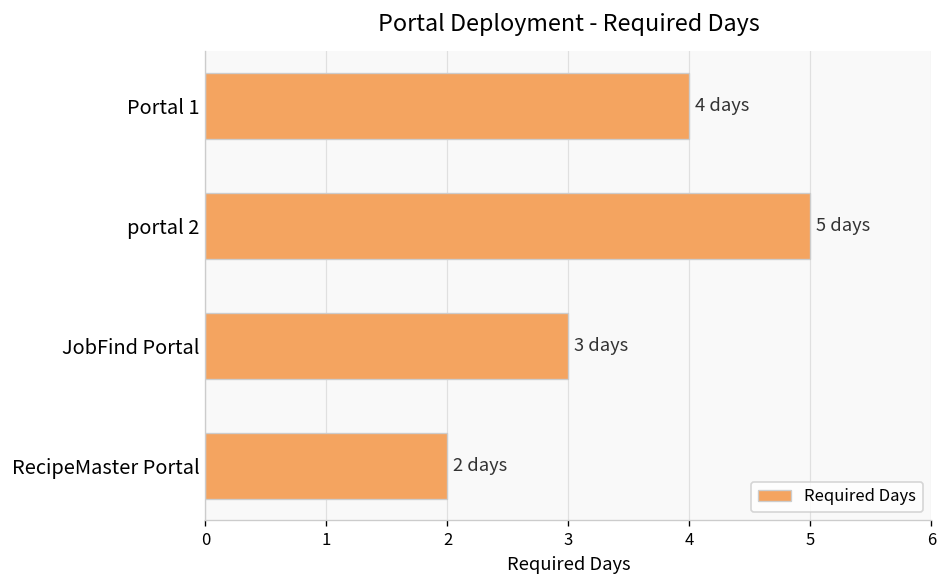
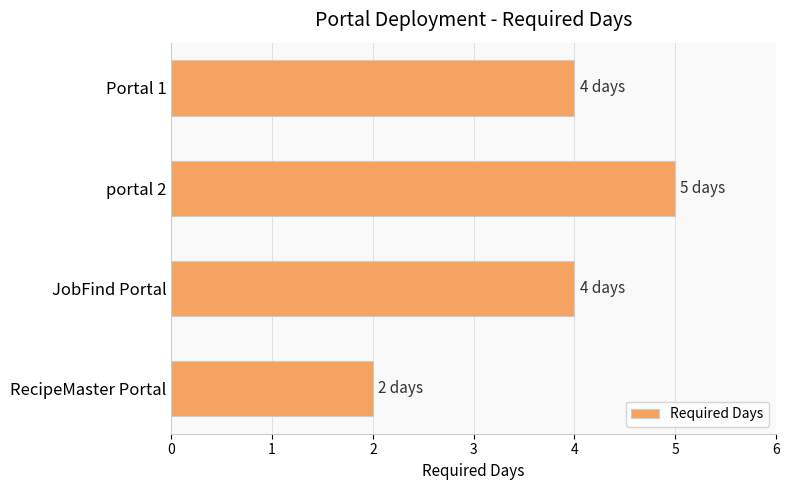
  {
    "Portal 1": 4,
    "portal 2": 5,
-   "JobFind Portal": 3,
+   "JobFind Portal": 4,
    "RecipeMaster Portal": 2
  }
